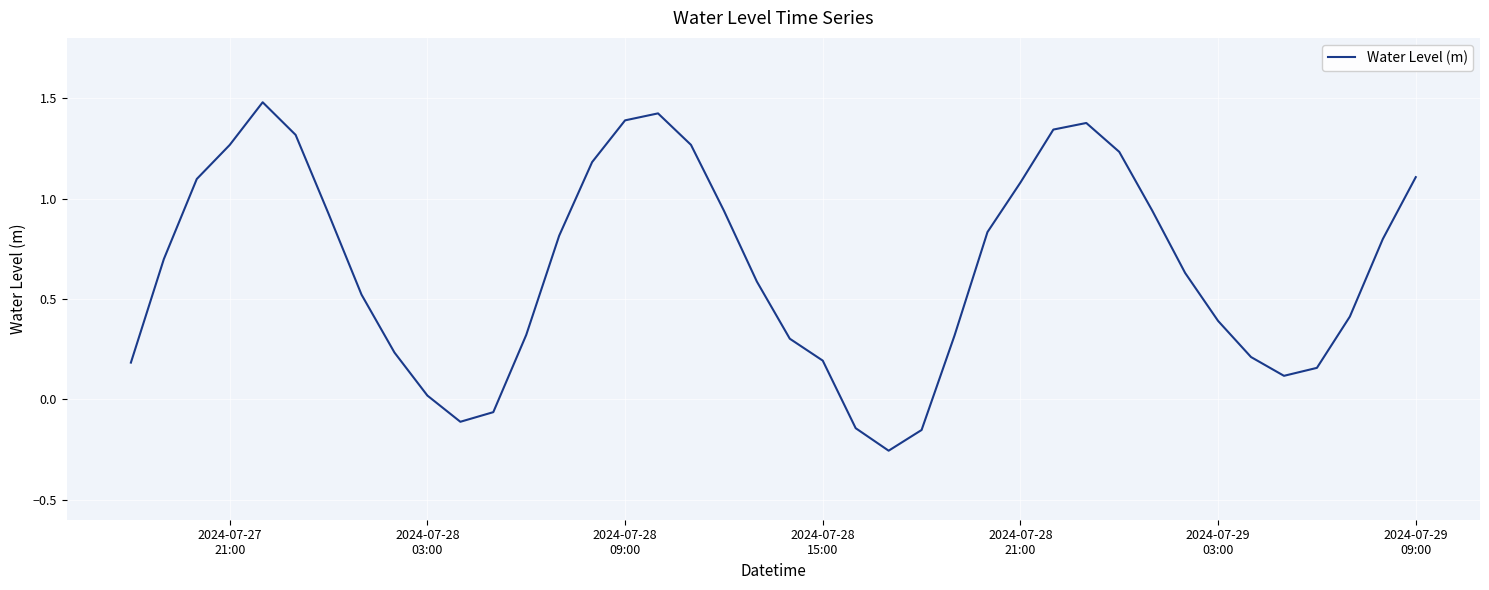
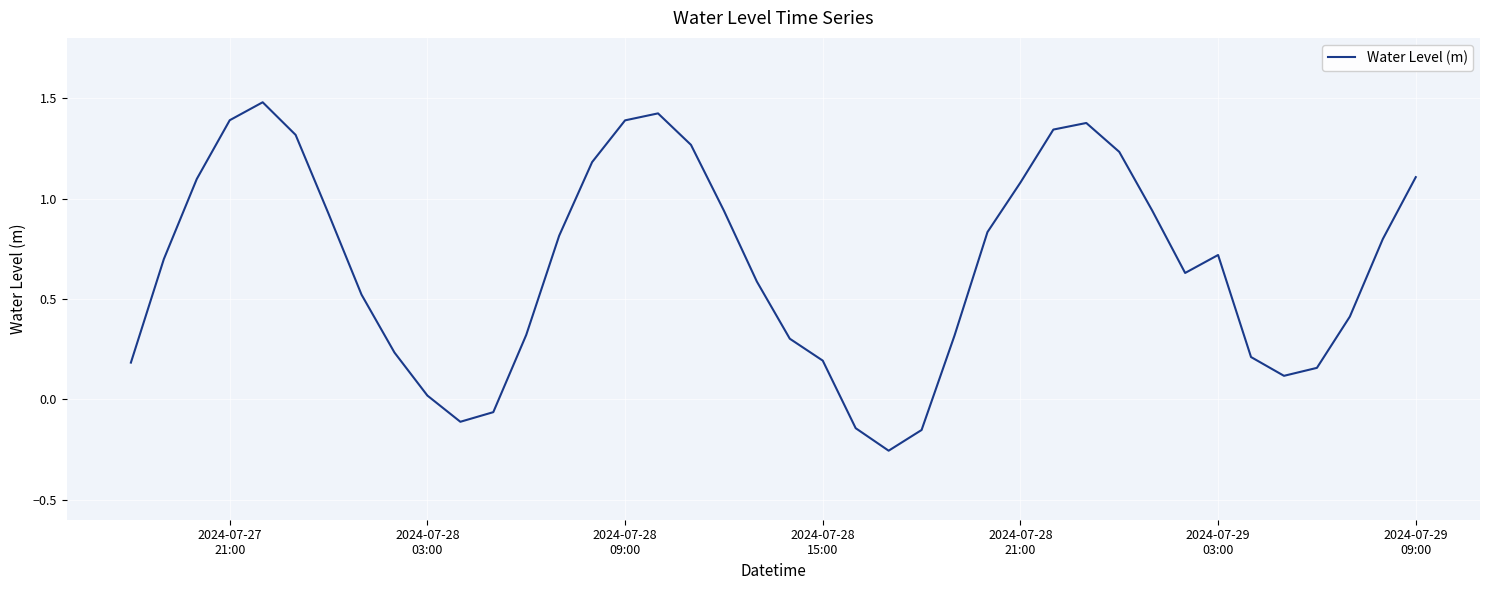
  {
-   "2024-07-27 21:00": 1.27,
+   "2024-07-27 21:00": 1.39,
    "2024-07-28 03:00": 0.02,
    "2024-07-28 09:00": 1.39,
    "2024-07-28 15:00": 0.19,
    "2024-07-28 21:00": 1.08,
-   "2024-07-29 03:00": 0.39,
+   "2024-07-29 03:00": 0.72,
    "2024-07-29 09:00": 1.11
  }
